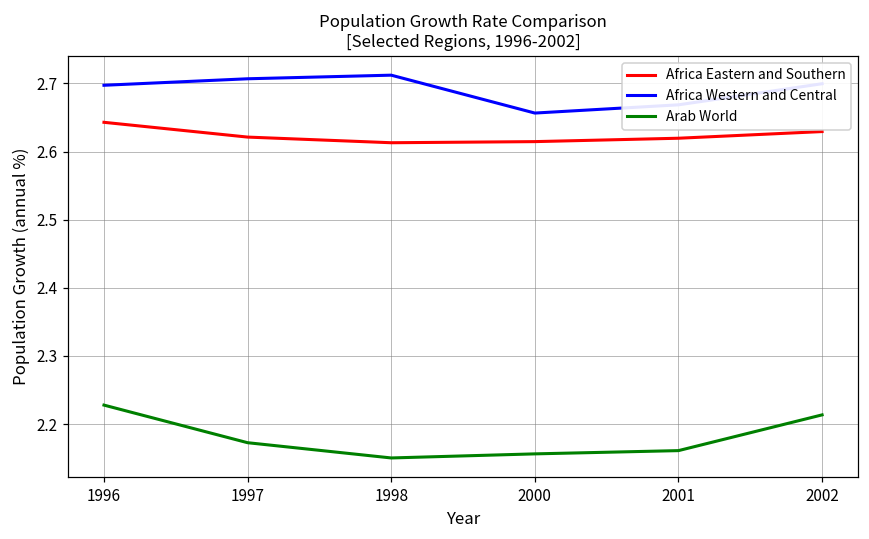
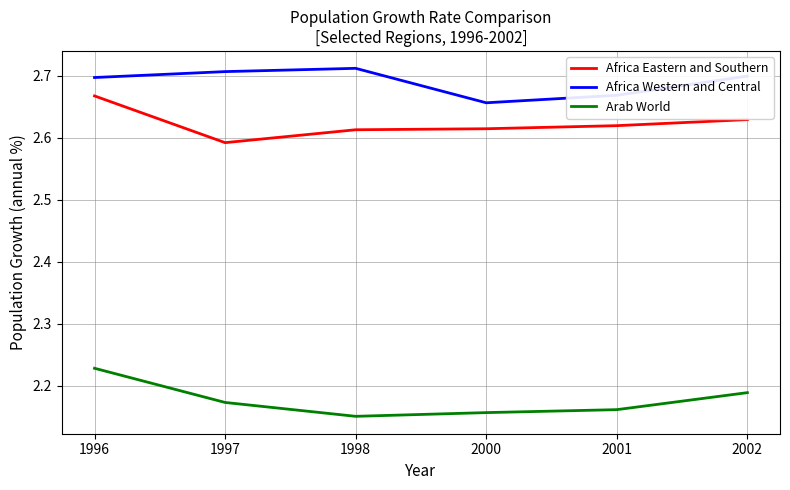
  {
    "Africa Eastern and Southern": {
-     "1996": 2.64,
-     "1997": 2.62,
+     "1996": 2.67,
+     "1997": 2.59,
      "1998": 2.61,
      "2000": 2.61,
      "2001": 2.62,
      "2002": 2.63
    },
    "Africa Western and Central": {
      "1996": 2.70,
      "1997": 2.71,
      "1998": 2.71,
      "2000": 2.66
    },
    "Arab World": {
      "1996": 2.23,
      "1997": 2.17,
      "1998": 2.15,
      "2000": 2.16,
      "2001": 2.16,
-     "2002": 2.21
+     "2002": 2.19
    }
  }
